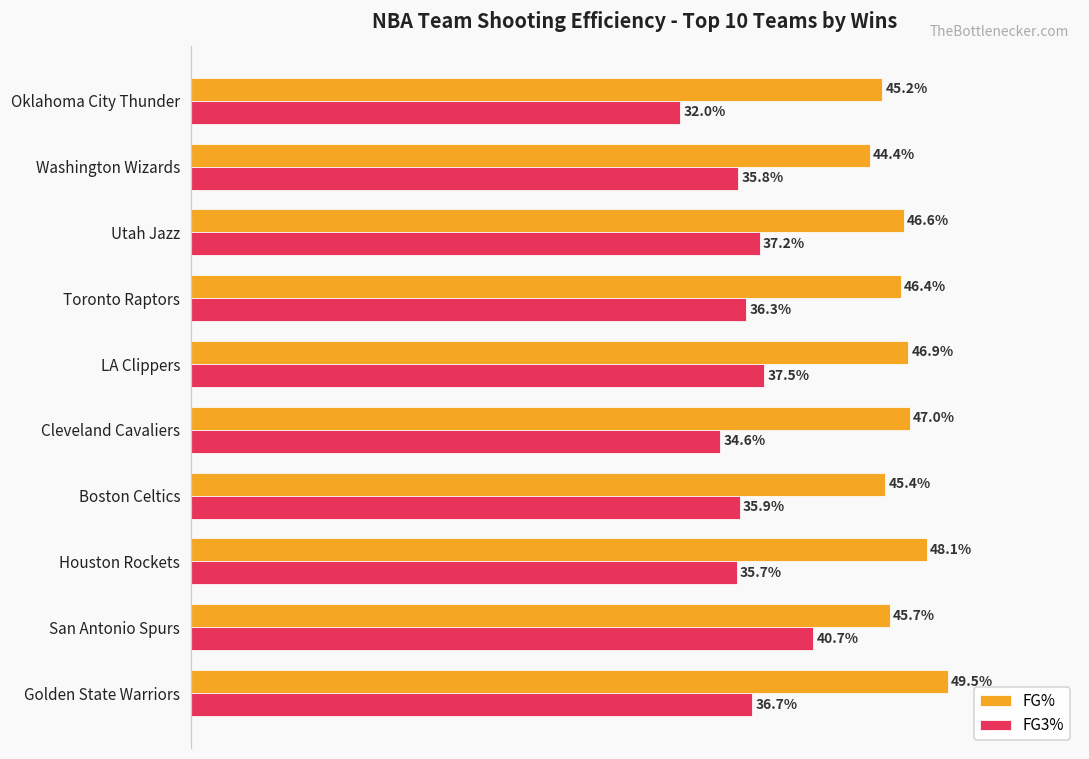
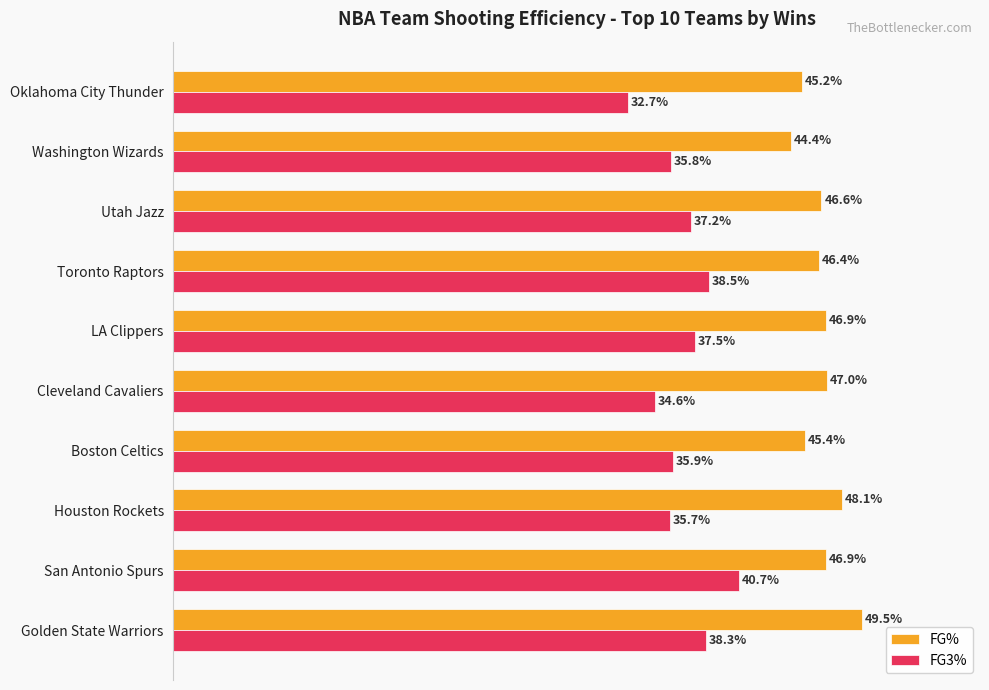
  {
    "FG%": {
      "Oklahoma City Thunder": "45.2%",
      "Washington Wizards": "44.4%",
      "Utah Jazz": "46.6%",
      "Toronto Raptors": "46.4%",
      "LA Clippers": "46.9%",
      "Cleveland Cavaliers": "47.0%",
      "Boston Celtics": "45.4%",
      "Houston Rockets": "48.1%",
-     "San Antonio Spurs": "45.7%",
+     "San Antonio Spurs": "46.9%",
      "Golden State Warriors": "49.5%"
    },
    "FG3%": {
-     "Oklahoma City Thunder": "32.0%",
+     "Oklahoma City Thunder": "32.7%",
      "Washington Wizards": "35.8%",
      "Utah Jazz": "37.2%",
-     "Toronto Raptors": "36.3%",
+     "Toronto Raptors": "38.5%",
      "LA Clippers": "37.5%",
      "Cleveland Cavaliers": "34.6%",
      "Boston Celtics": "35.9%",
      "Houston Rockets": "35.7%",
      "San Antonio Spurs": "40.7%",
-     "Golden State Warriors": "36.7%"
+     "Golden State Warriors": "38.3%"
    }
  }
